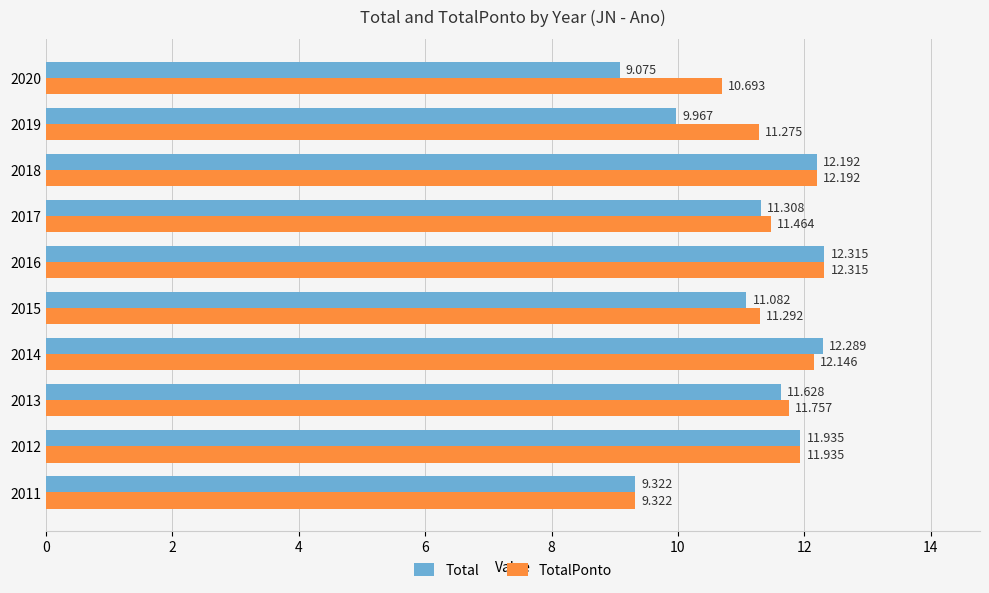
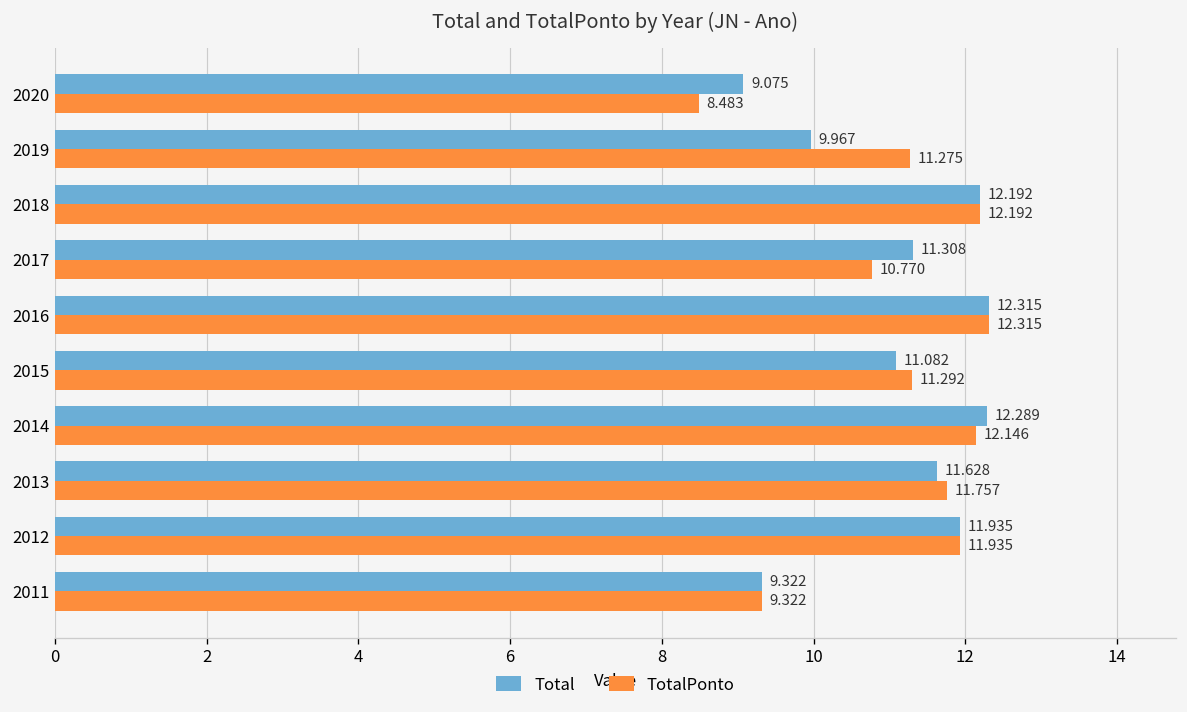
  {
    "Total": {
      "2020": 9.075,
      "2019": 9.967,
      "2018": 12.192,
      "2017": 11.308,
      "2016": 12.315,
      "2015": 11.082,
      "2014": 12.289,
      "2013": 11.628,
      "2012": 11.935,
      "2011": 9.322
    },
    "TotalPonto": {
-     "2020": 10.693,
+     "2020": 8.483,
      "2019": 11.275,
      "2018": 12.192,
-     "2017": 11.464,
+     "2017": 10.770,
      "2016": 12.315,
      "2015": 11.292,
      "2014": 12.146,
      "2013": 11.757,
      "2012": 11.935,
      "2011": 9.322
    }
  }
